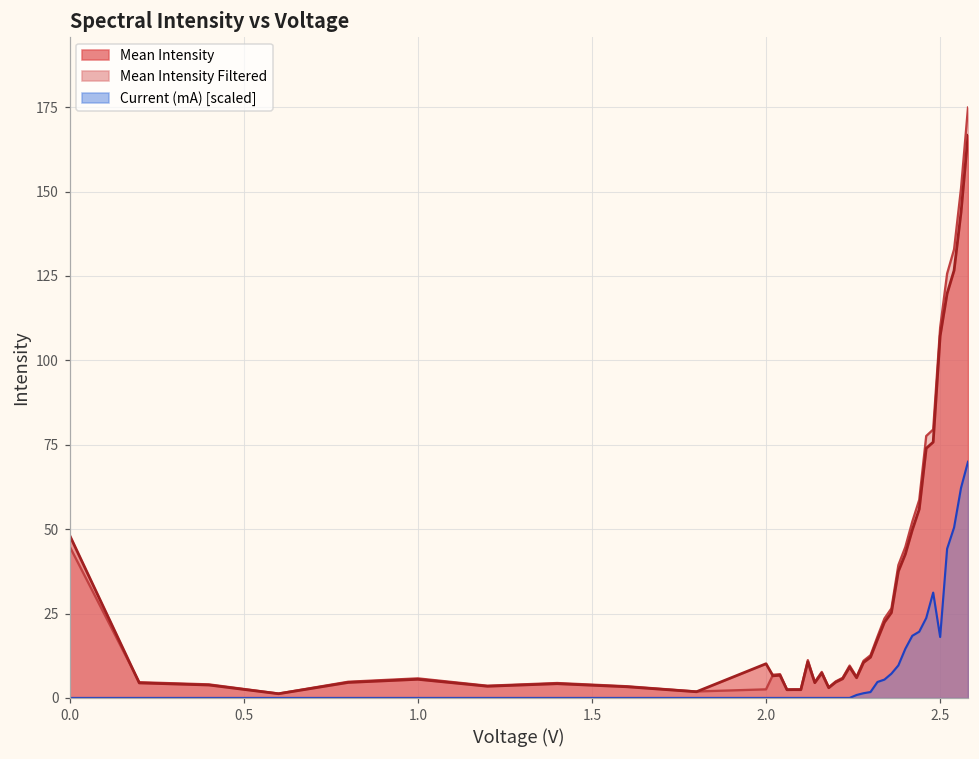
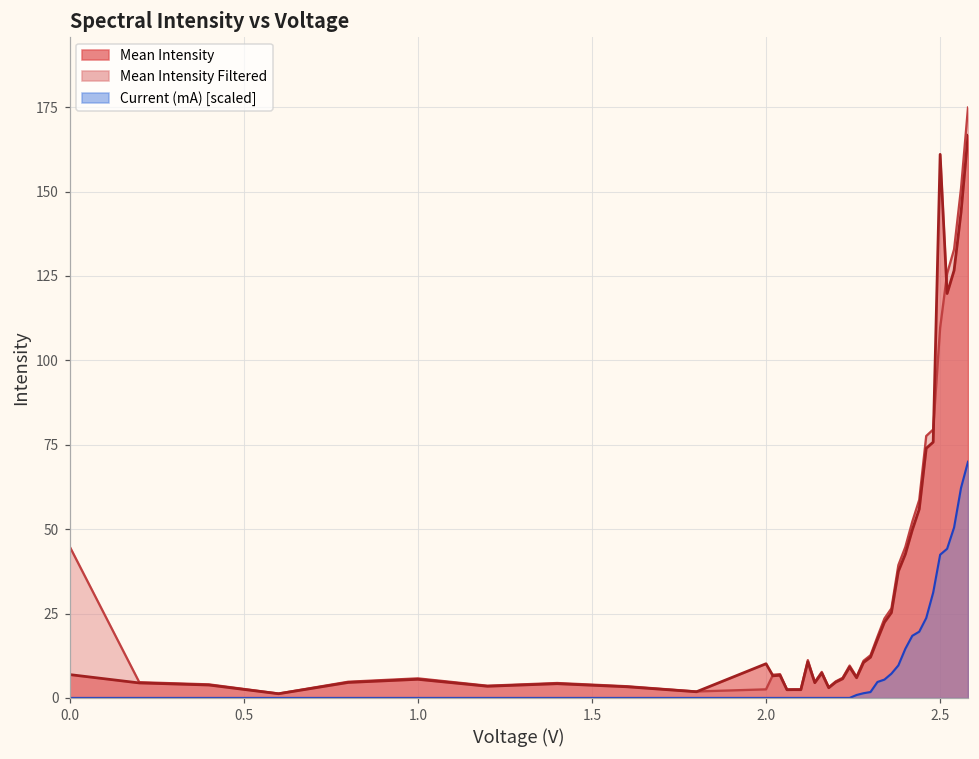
  {
    "Mean Intensity Filtered": {
      "0.0": 45,
      "2.0": 3,
      "2.5": 110
    },
    "Mean Intensity": {
-     "0.0": 48,
+     "0.0": 7,
      "2.0": 10,
-     "2.5": 107
+     "2.5": 161
    },
    "Current (mA) [scaled]": {
      "0.0": 0,
      "1.0": 0,
      "2.0": 0,
-     "2.5": 18
+     "2.5": 42
    }
  }
